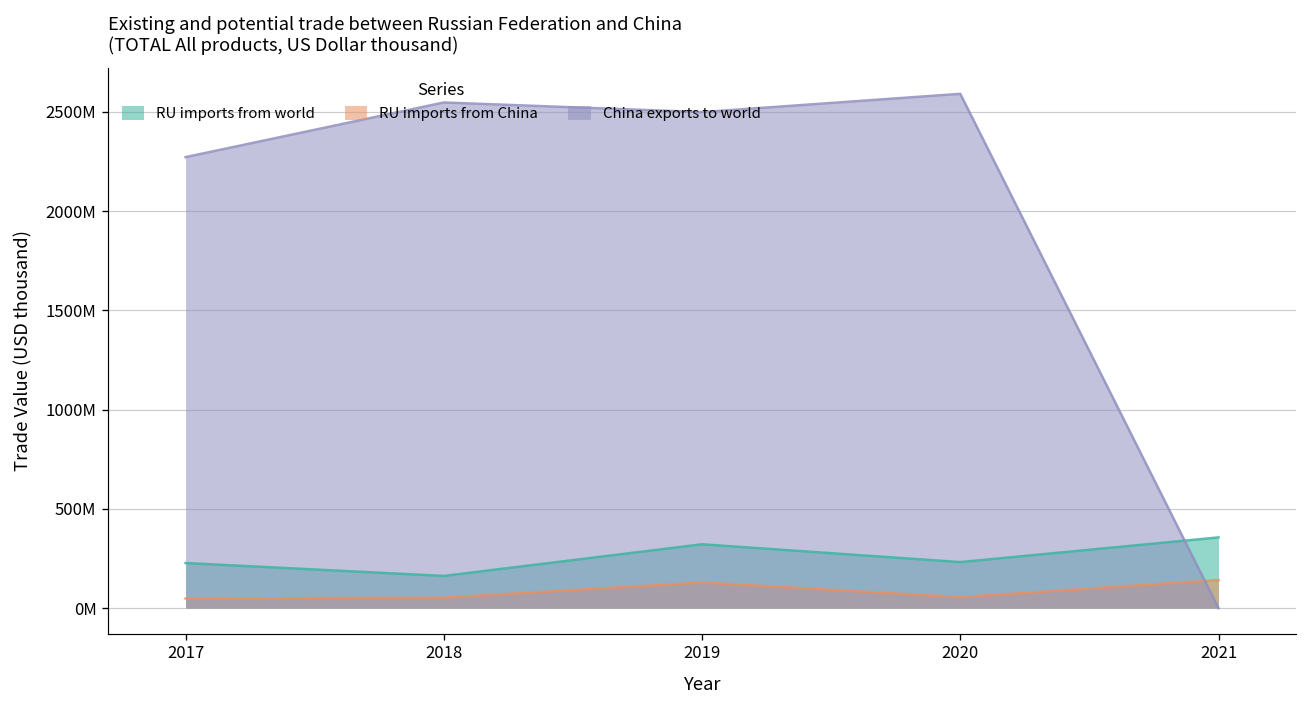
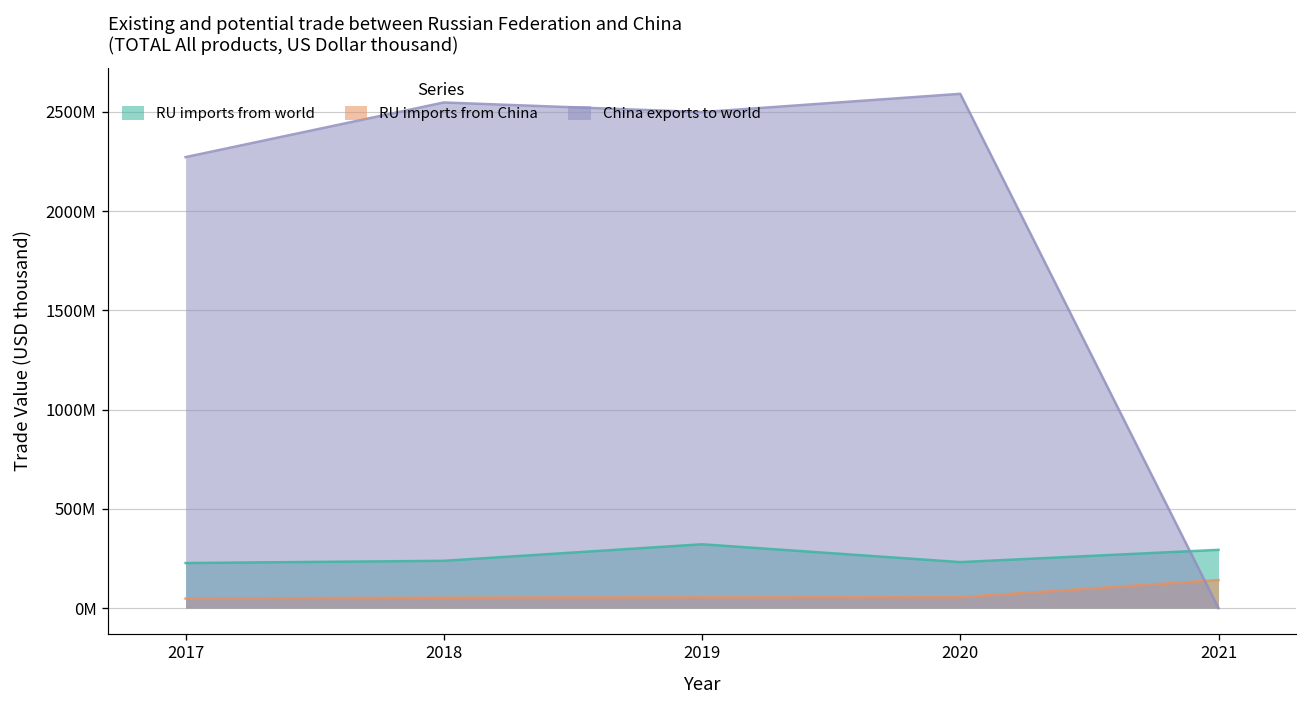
  {
    "RU imports from world": {
      "2017": 230000000,
-     "2018": 160000000,
+     "2018": 240000000,
      "2019": 320000000,
      "2020": 230000000,
-     "2021": 360000000
+     "2021": 290000000
    },
    "RU imports from China": {
      "2017": 50000000,
      "2018": 50000000,
-     "2019": 130000000,
+     "2019": 50000000,
      "2020": 50000000,
      "2021": 140000000
    },
    "China exports to world": {
      "2017": 2270000000,
      "2018": 2550000000,
      "2019": 2500000000,
      "2020": 2590000000,
      "2021": 0
    }
  }
